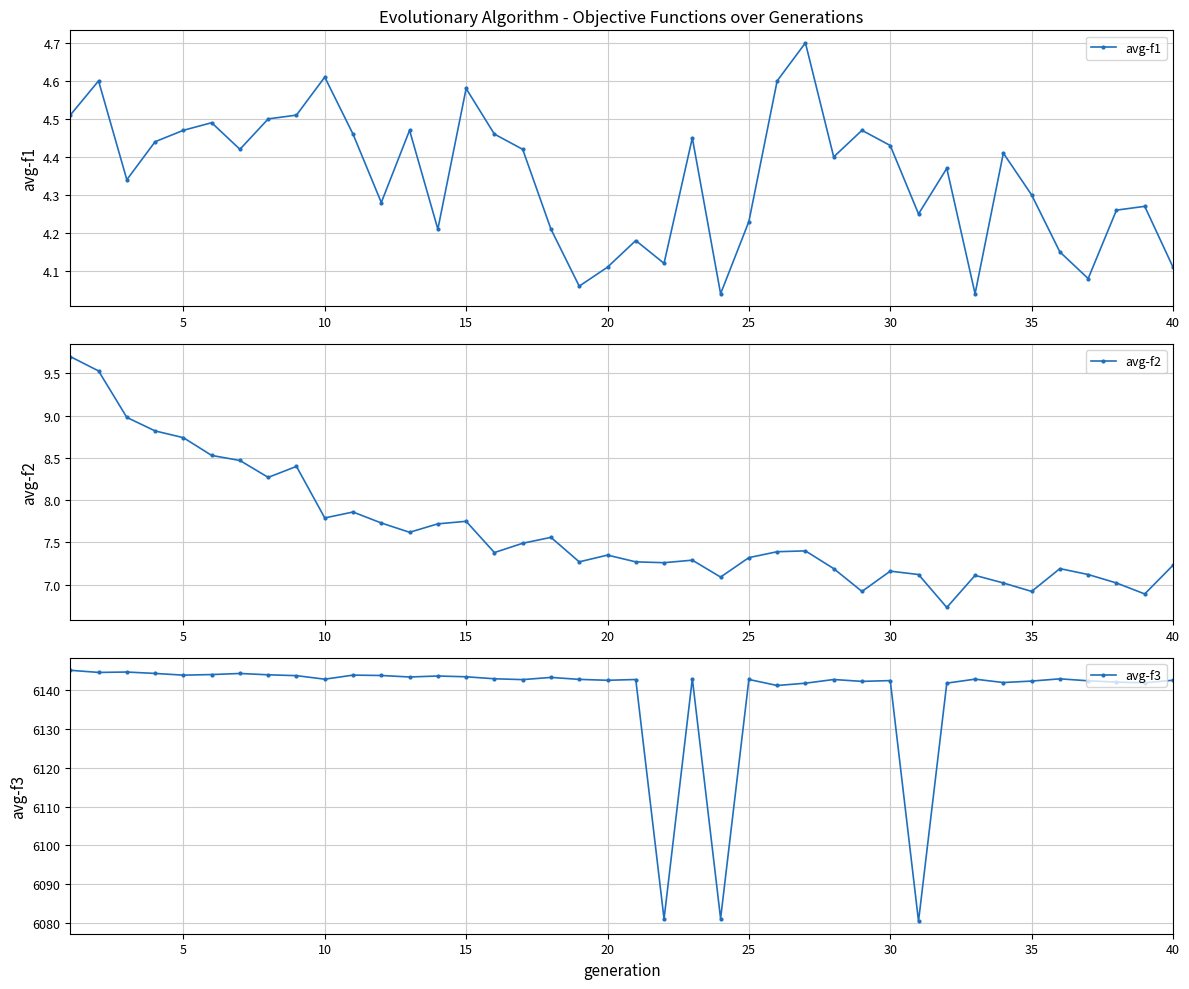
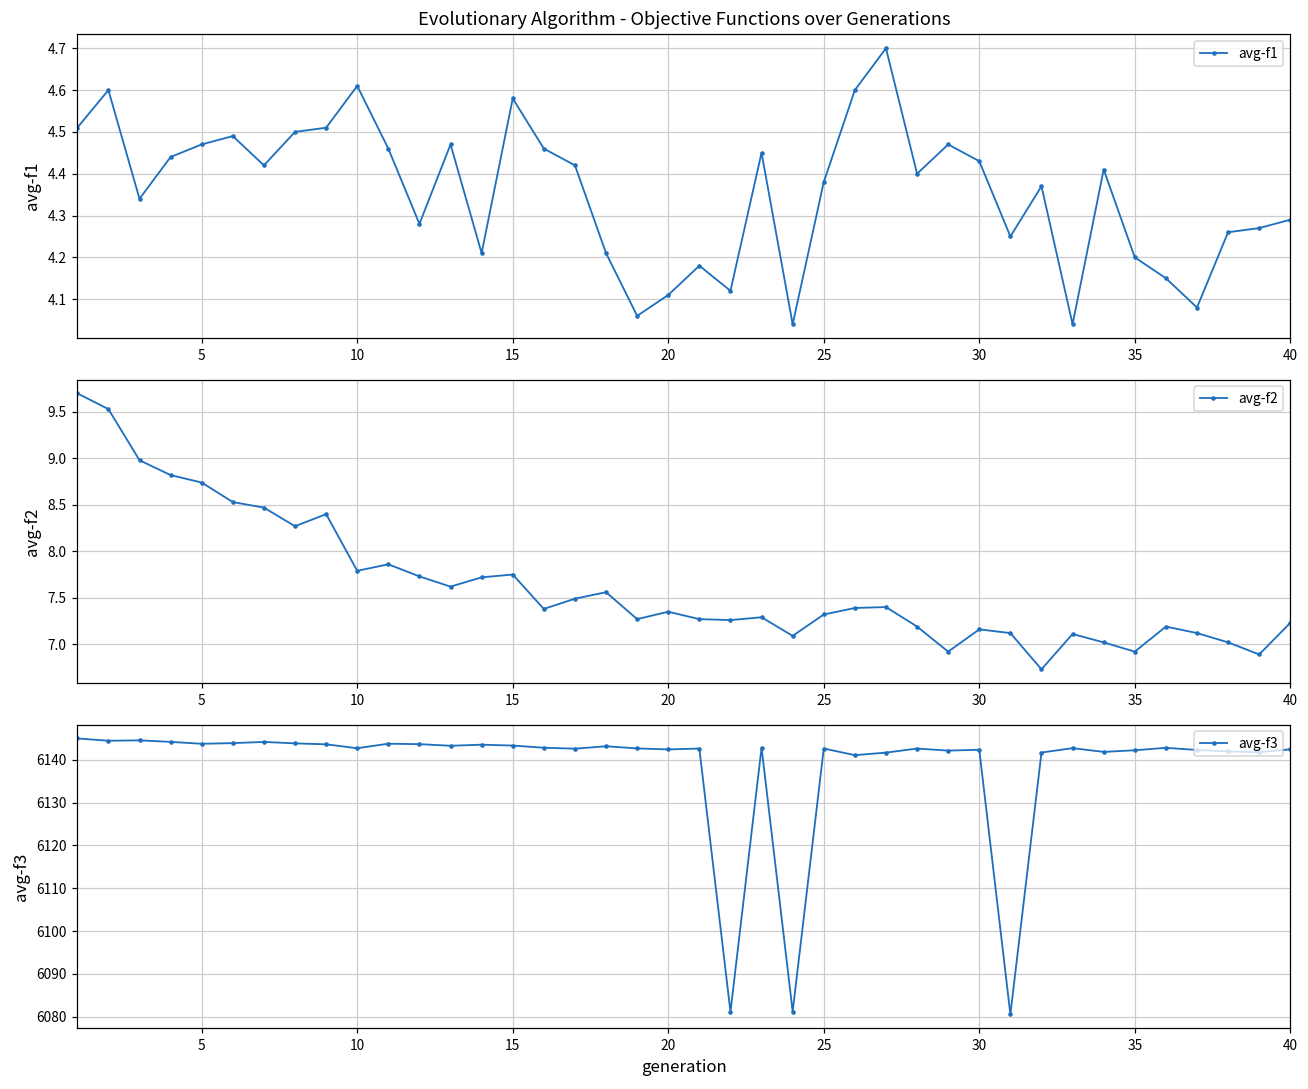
  {
    "Evolutionary Algorithm - Objective Functions over Generations": {
      "5": 4.47,
      "10": 4.61,
      "15": 4.58,
      "20": 4.11,
-     "25": 4.23,
+     "25": 4.38,
      "30": 4.43,
-     "35": 4.3,
-     "40": 4.11
+     "35": 4.2,
+     "40": 4.29
    }
  }
